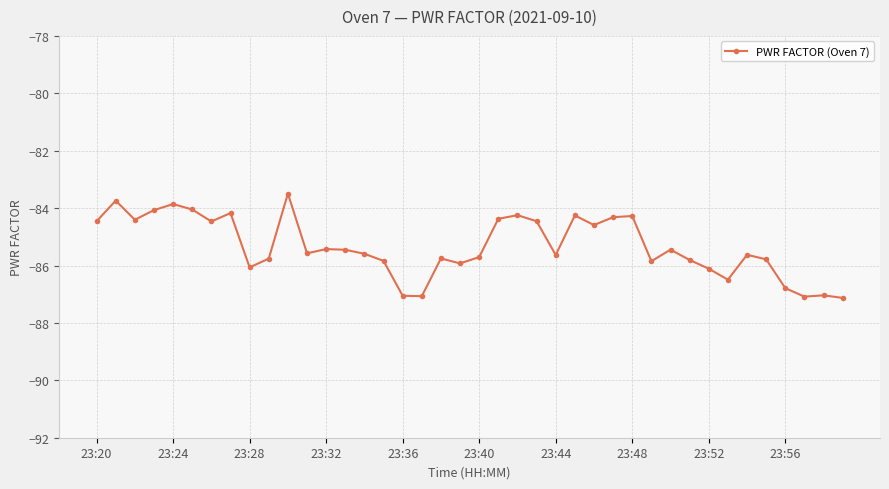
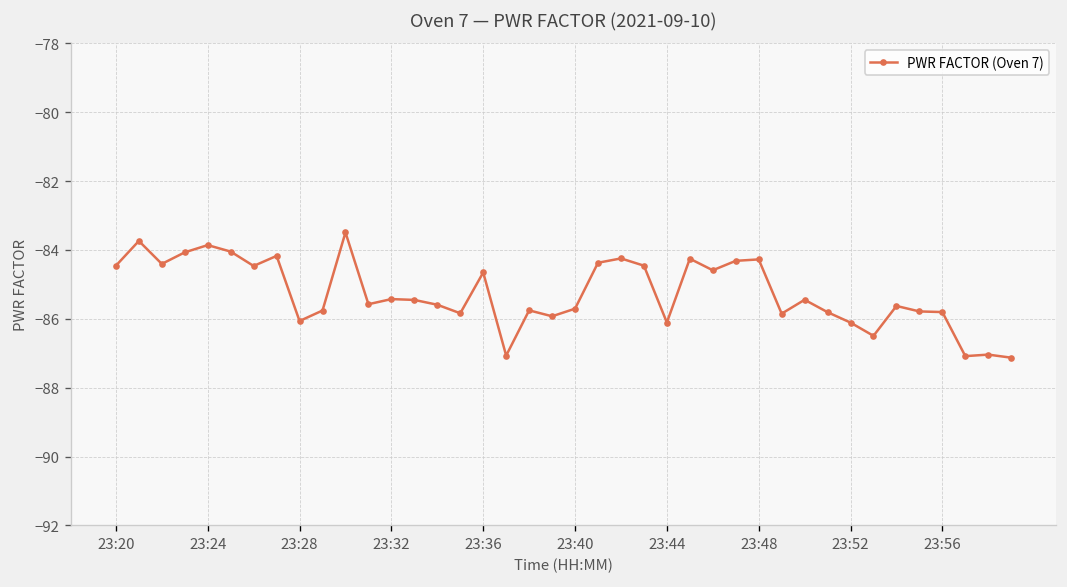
  {
    "23:20": -84.5,
    "23:24": -83.9,
    "23:28": -86.1,
    "23:32": -85.4,
-   "23:36": -87.1,
+   "23:36": -84.7,
    "23:40": -85.7,
-   "23:44": -85.6,
+   "23:44": -86.1,
    "23:48": -84.3,
    "23:52": -86.1,
-   "23:56": -86.8
+   "23:56": -85.8
  }
